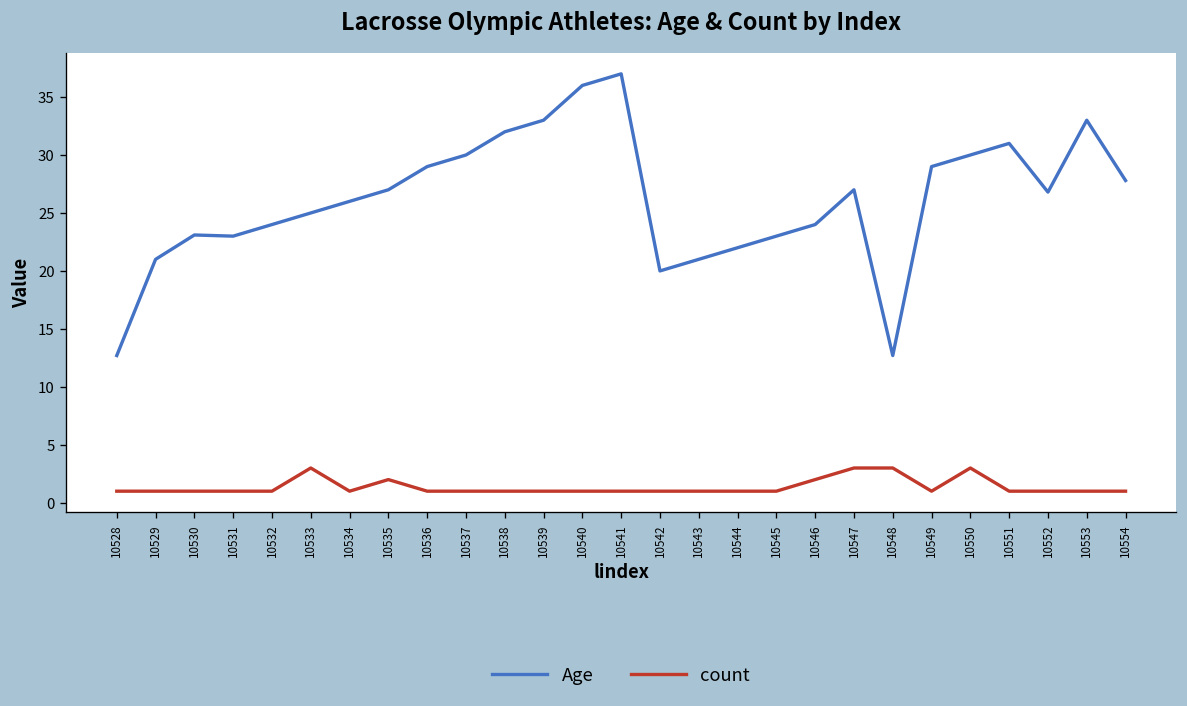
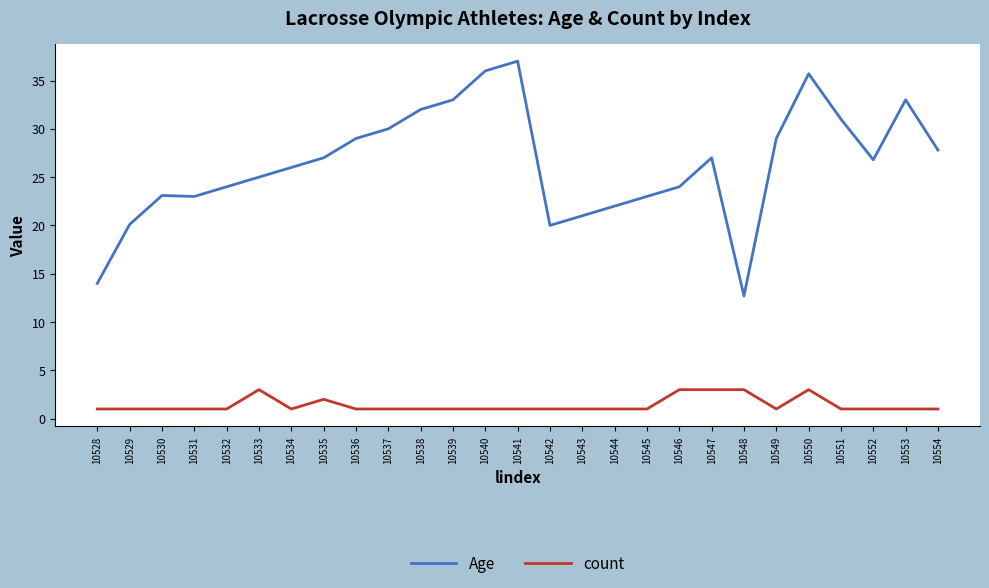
  {
    "Age": {
-     "10528": 13,
-     "10529": 21,
+     "10528": 14,
+     "10529": 20,
      "10530": 23,
      "10531": 23,
      "10532": 24,
      "10533": 25,
      "10534": 26,
      "10535": 27,
      "10536": 29,
      "10537": 30,
      "10538": 32,
      "10539": 33,
      "10540": 36,
      "10541": 37,
      "10542": 20,
      "10543": 21,
      "10544": 22,
      "10545": 23,
      "10546": 24,
      "10547": 27,
      "10548": 13,
      "10549": 29,
-     "10550": 30,
+     "10550": 36,
      "10551": 31,
      "10552": 27,
      "10553": 33,
      "10554": 28
    },
    "count": {
      "10528": 1,
      "10529": 1,
      "10530": 1,
      "10531": 1,
      "10532": 1,
      "10533": 3,
      "10534": 1,
      "10535": 2,
      "10536": 1,
      "10537": 1,
      "10538": 1,
      "10539": 1,
      "10540": 1,
      "10541": 1,
      "10542": 1,
      "10543": 1,
      "10544": 1,
      "10545": 1,
-     "10546": 2,
+     "10546": 3,
      "10547": 3,
      "10548": 3,
      "10549": 1,
      "10550": 3,
      "10551": 1,
      "10552": 1,
      "10553": 1,
      "10554": 1
    }
  }
